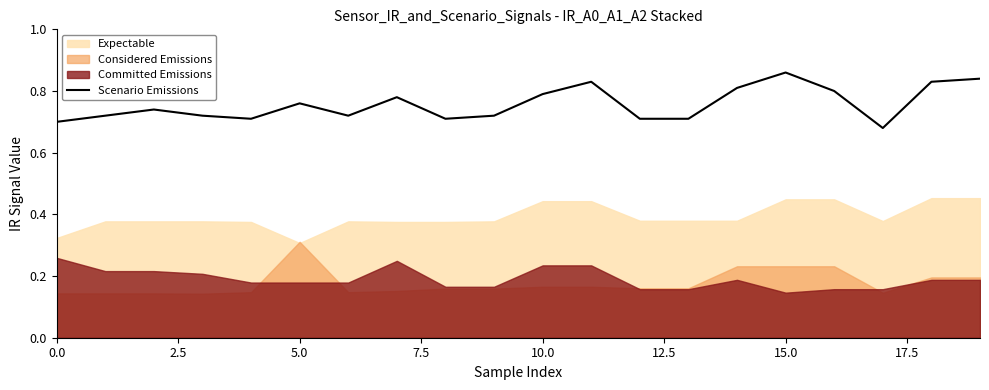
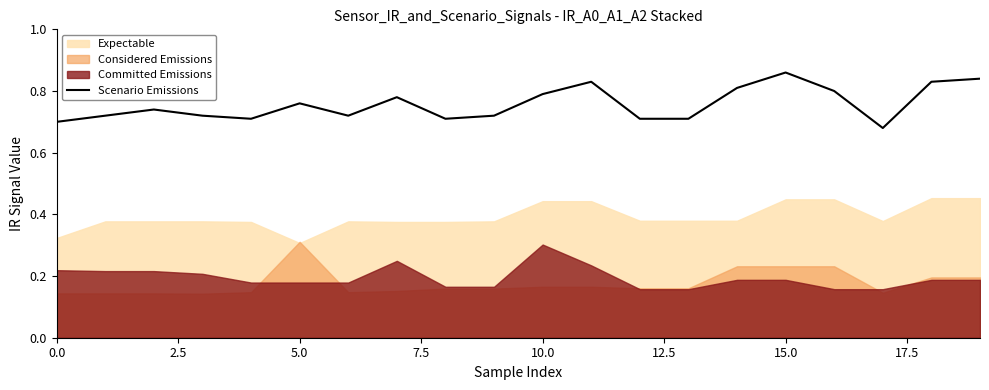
  {
    "Scenario Emissions": {
      "0.0": 0.70,
      "5.0": 0.76,
      "10.0": 0.79,
      "15.0": 0.86
    },
    "Expectable": {
      "0.0": 0.32,
      "10.0": 0.44,
      "15.0": 0.45
    },
    "Considered Emissions": {
      "0.0": 0.14,
      "10.0": 0.17,
      "15.0": 0.23
    },
    "Committed Emissions": {
-     "0.0": 0.26,
+     "0.0": 0.22,
      "5.0": 0.18,
-     "10.0": 0.23,
-     "15.0": 0.15
+     "10.0": 0.30,
+     "15.0": 0.19
    }
  }
